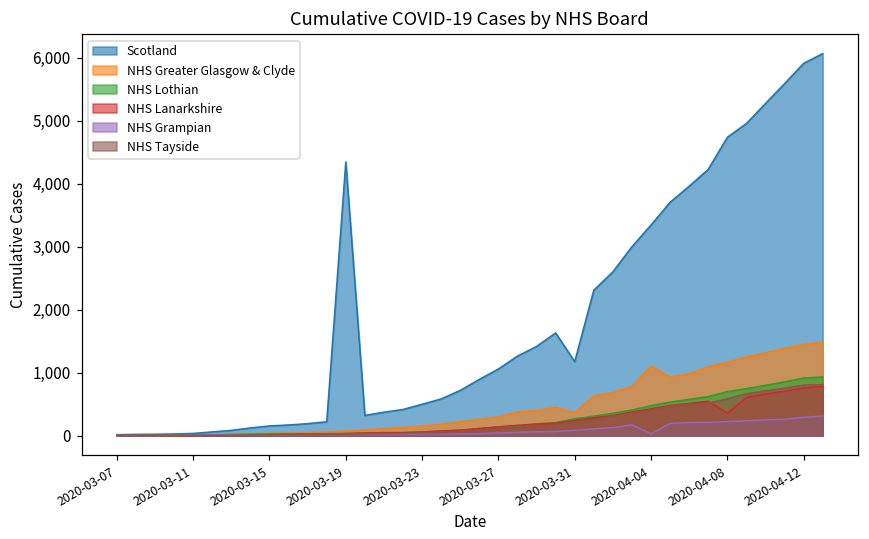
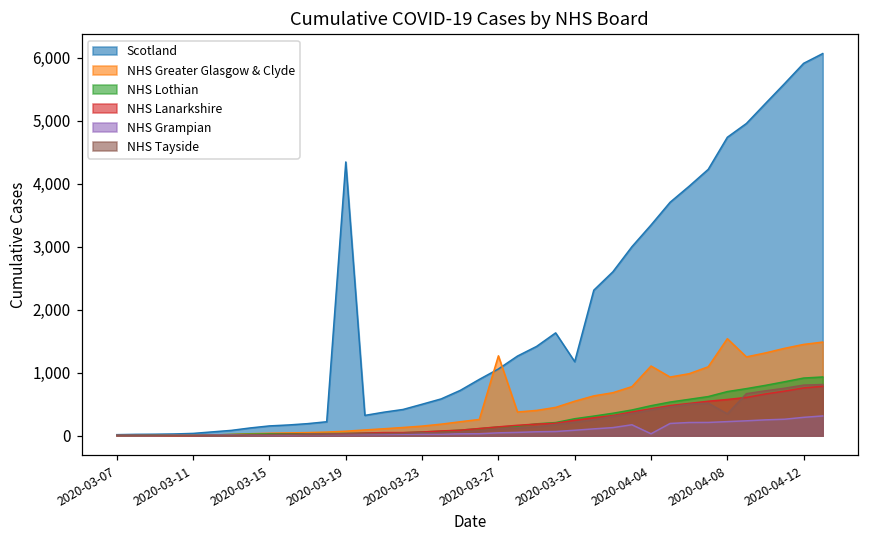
  {
    "Scotland": {
      "2020-03-15": "200",
      "2020-03-19": "4,300",
      "2020-03-23": "500",
      "2020-03-27": "1,100",
      "2020-03-31": "1,200",
      "2020-04-04": "3,300",
      "2020-04-08": "4,700",
      "2020-04-12": "5,900"
    },
    "NHS Greater Glasgow & Clyde": {
      "2020-03-23": "200",
-     "2020-03-27": "300",
-     "2020-03-31": "400",
+     "2020-03-27": "1,300",
+     "2020-03-31": "500",
      "2020-04-04": "1,100",
-     "2020-04-08": "1,200",
+     "2020-04-08": "1,500",
      "2020-04-12": "1,400"
    },
    "NHS Lothian": {
      "2020-04-04": "500",
      "2020-04-08": "700",
      "2020-04-12": "900"
    },
    "NHS Lanarkshire": {
-     "2020-04-08": "400",
+     "2020-04-08": "600",
      "2020-04-12": "800"
    },
    "NHS Grampian": {
      "2020-03-27": "0",
      "2020-03-31": "100",
      "2020-04-04": "0",
      "2020-04-08": "200",
      "2020-04-12": "300"
    },
    "NHS Tayside": {
-     "2020-04-08": "600",
+     "2020-04-08": "300",
      "2020-04-12": "800"
    }
  }
